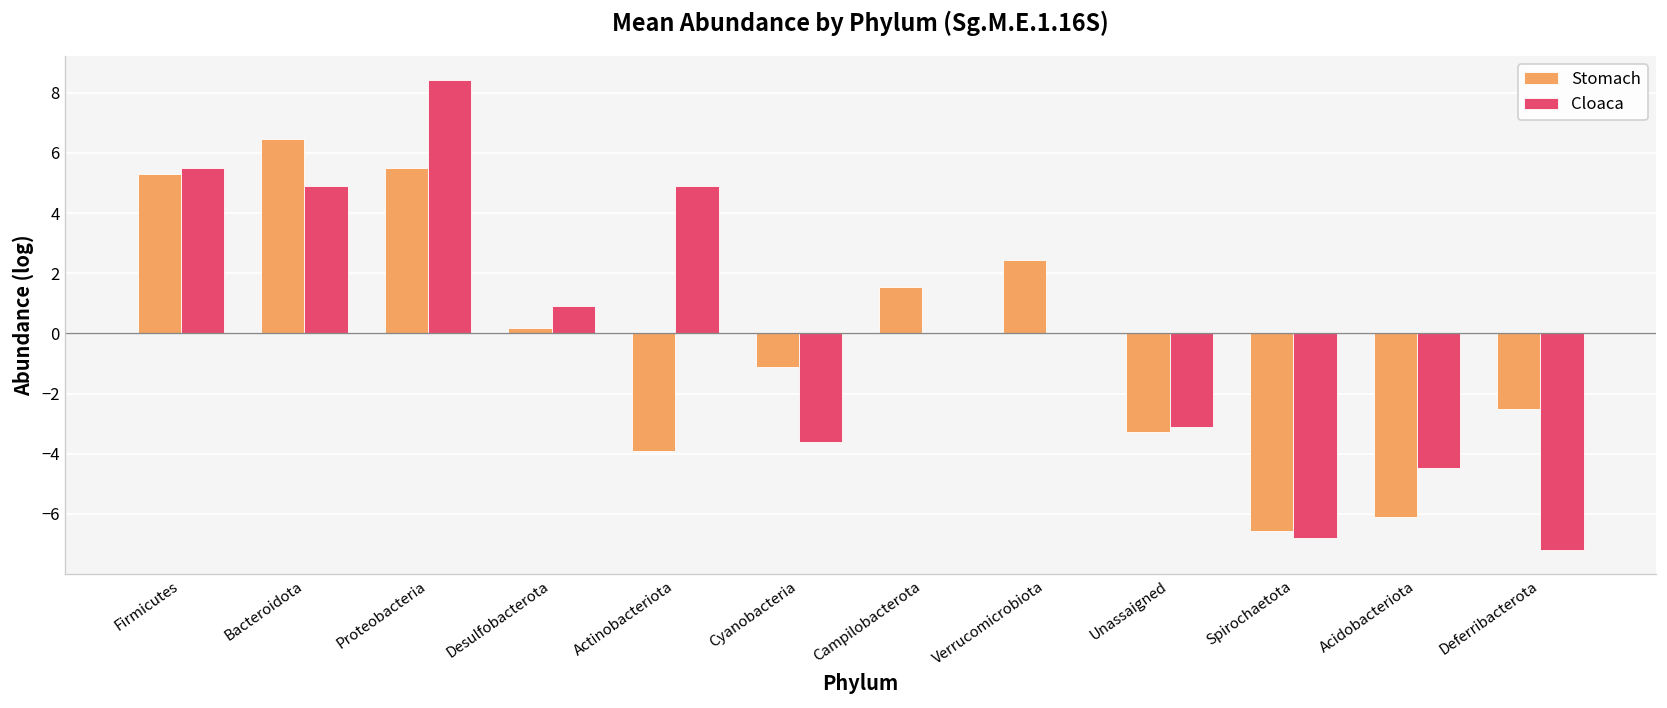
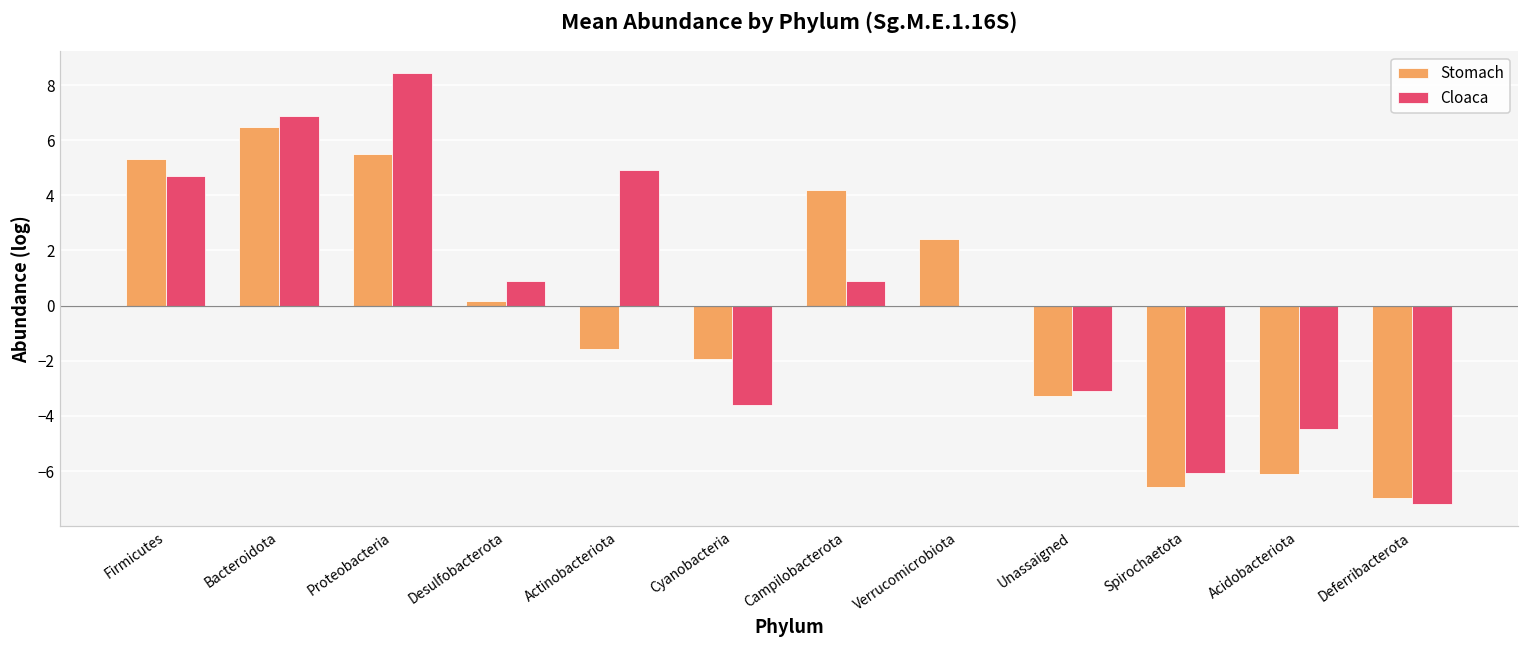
  {
    "Stomach": {
      "Firmicutes": 5.3,
      "Bacteroidota": 6.5,
      "Proteobacteria": 5.5,
      "Desulfobacterota": 0.2,
-     "Actinobacteriota": -3.9,
-     "Cyanobacteria": -1.1,
-     "Campilobacterota": 1.5,
+     "Actinobacteriota": -1.6,
+     "Cyanobacteria": -1.9,
+     "Campilobacterota": 4.2,
      "Verrucomicrobiota": 2.4,
      "Unassaigned": -3.3,
      "Spirochaetota": -6.6,
      "Acidobacteriota": -6.1,
-     "Deferribacterota": -2.5
+     "Deferribacterota": -7.0
    },
    "Cloaca": {
-     "Firmicutes": 5.5,
-     "Bacteroidota": 4.9,
+     "Firmicutes": 4.7,
+     "Bacteroidota": 6.9,
      "Proteobacteria": 8.4,
      "Desulfobacterota": 0.9,
      "Actinobacteriota": 4.9,
      "Cyanobacteria": -3.6,
-     "Campilobacterota": 0.0,
+     "Campilobacterota": 0.9,
      "Unassaigned": -3.1,
-     "Spirochaetota": -6.8,
+     "Spirochaetota": -6.1,
      "Acidobacteriota": -4.5,
      "Deferribacterota": -7.2
    }
  }
